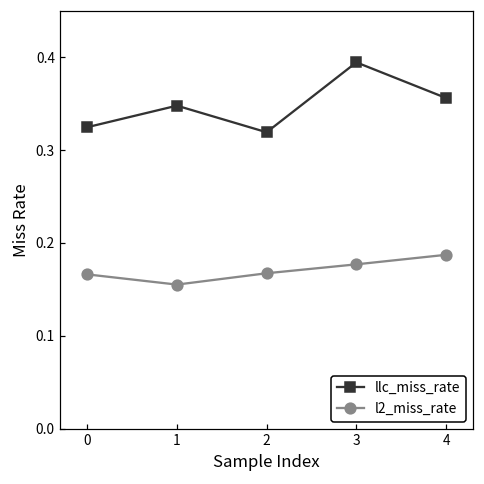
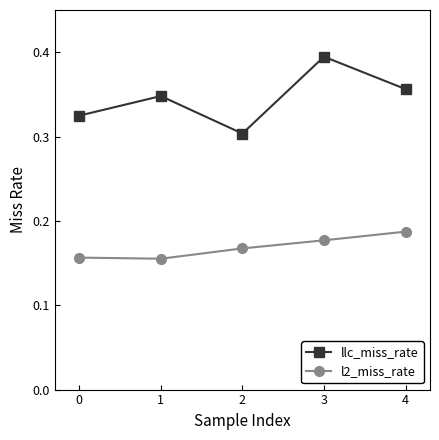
  {
    "llc_miss_rate": {
      "0": 0.32,
      "1": 0.35,
-     "2": 0.32,
+     "2": 0.30,
      "3": 0.39,
      "4": 0.36
    },
    "l2_miss_rate": {
-     "0": 0.17,
+     "0": 0.16,
      "1": 0.16,
      "2": 0.17,
      "3": 0.18,
      "4": 0.19
    }
  }
